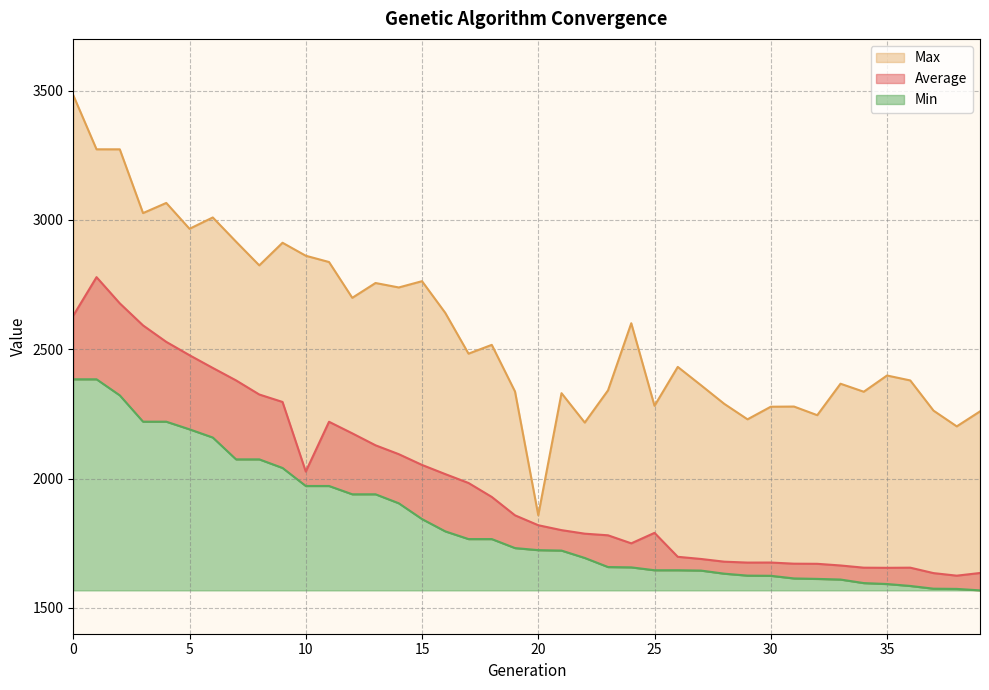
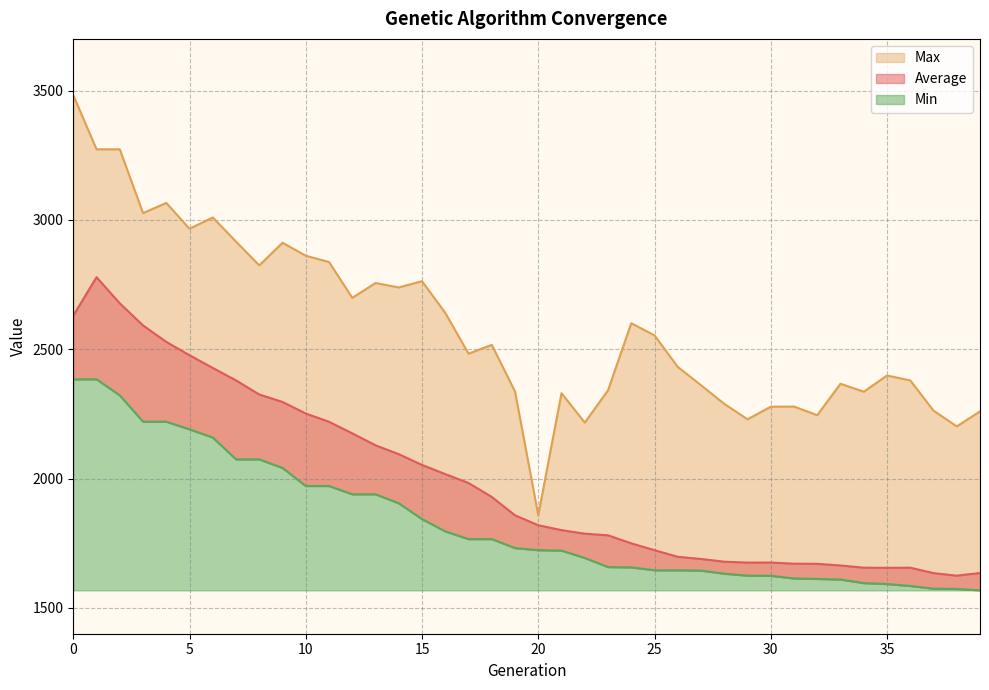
  {
    "Max": {
      "0": 3480,
      "5": 2970,
      "10": 2860,
      "15": 2760,
      "20": 1860,
-     "25": 2280,
+     "25": 2550,
      "30": 2280,
      "35": 2400
    },
    "Average": {
      "0": 2630,
      "5": 2480,
-     "10": 2030,
+     "10": 2250,
      "15": 2050,
      "20": 1820,
-     "25": 1790,
+     "25": 1720,
      "30": 1680,
      "35": 1650
    },
    "Min": {
      "0": 2380,
      "5": 2190,
      "10": 1970,
      "15": 1840,
      "20": 1720,
      "25": 1650,
      "30": 1620,
      "35": 1590
    }
  }
